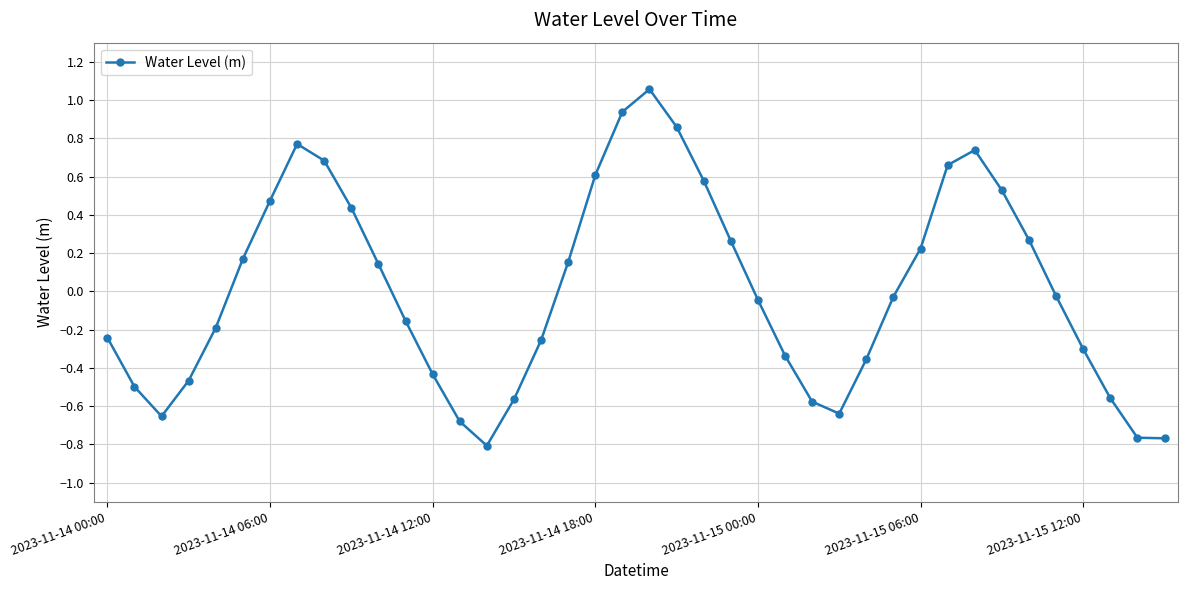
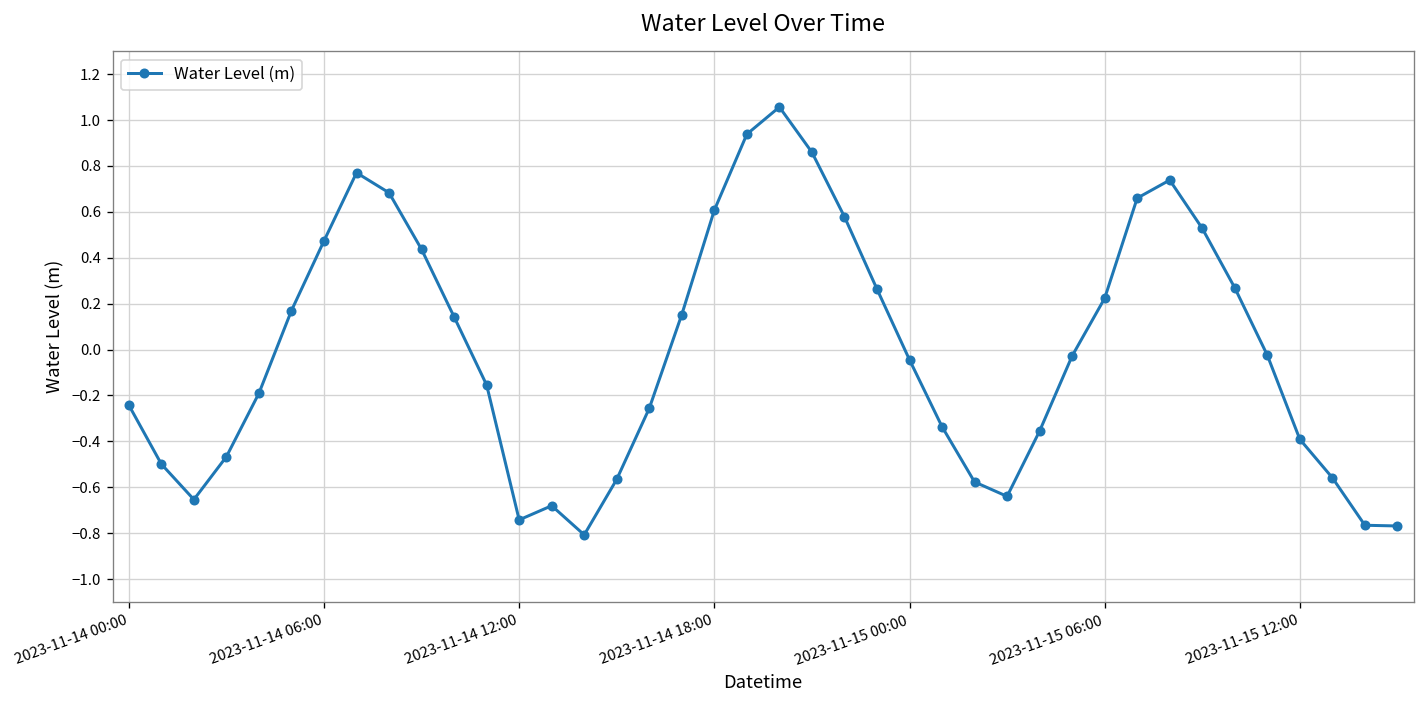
  {
    "2023-11-14 00:00": -0.24,
    "2023-11-14 06:00": 0.47,
-   "2023-11-14 12:00": -0.43,
+   "2023-11-14 12:00": -0.74,
    "2023-11-14 18:00": 0.61,
    "2023-11-15 00:00": -0.04,
    "2023-11-15 06:00": 0.22,
-   "2023-11-15 12:00": -0.30
+   "2023-11-15 12:00": -0.39
  }
